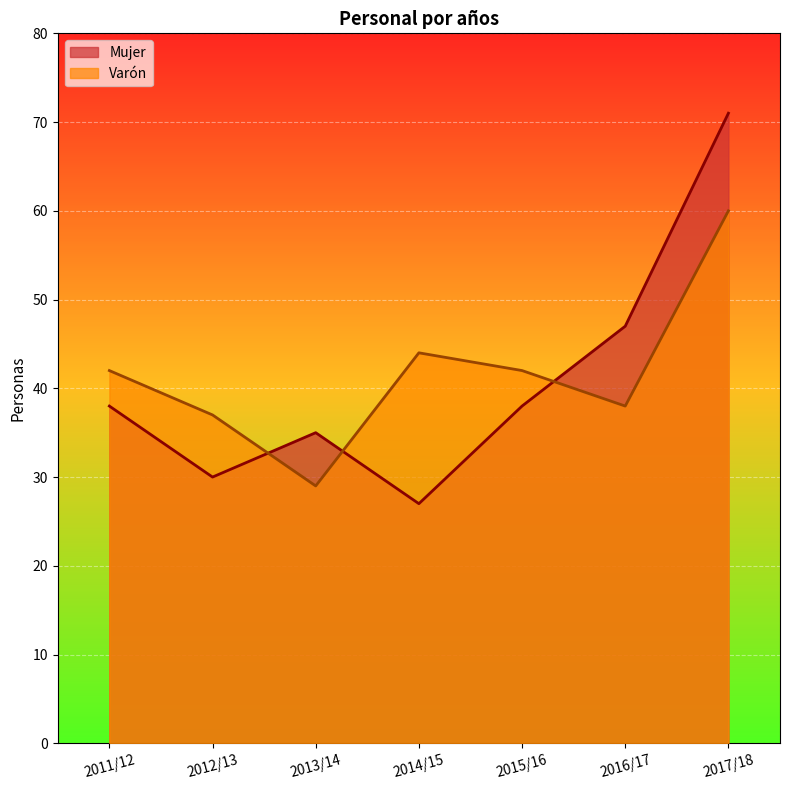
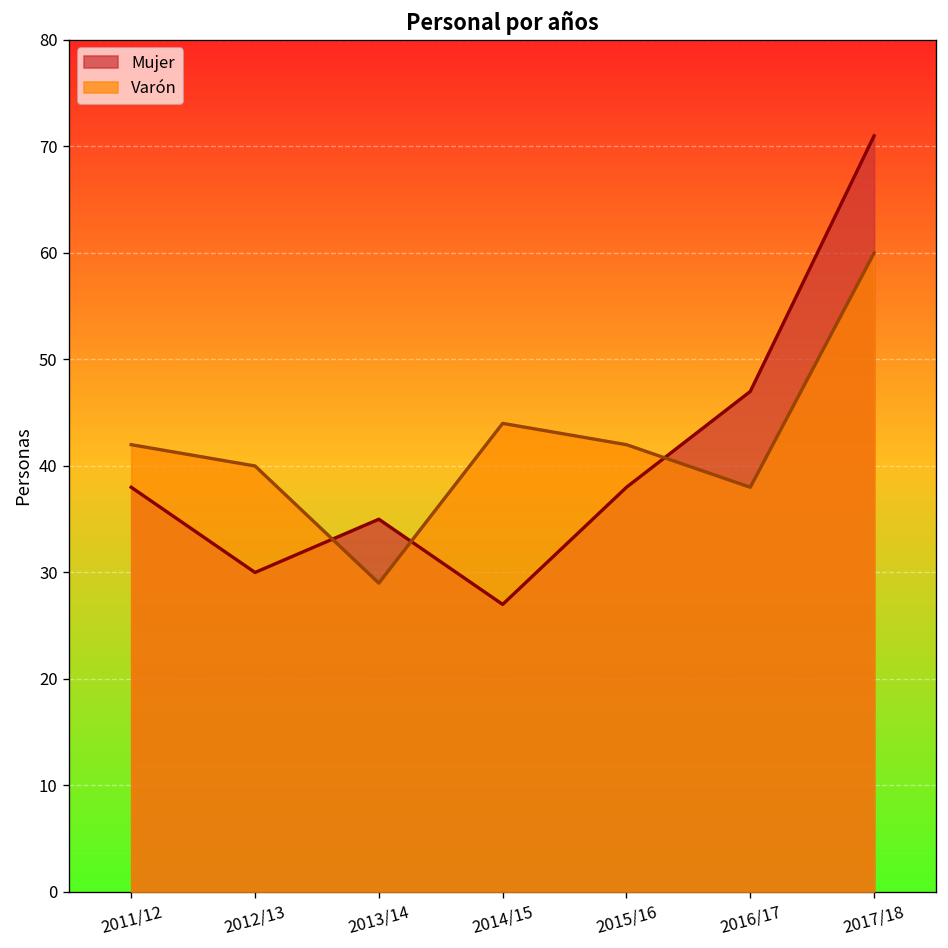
  {
    "Mujer": {
      "2011/12": 38,
      "2012/13": 30,
      "2013/14": 35,
      "2014/15": 27,
      "2015/16": 38,
      "2016/17": 47,
      "2017/18": 71
    },
    "Varón": {
      "2011/12": 42,
-     "2012/13": 37,
+     "2012/13": 40,
      "2013/14": 29,
      "2014/15": 44,
      "2015/16": 42,
      "2016/17": 38,
      "2017/18": 60
    }
  }
